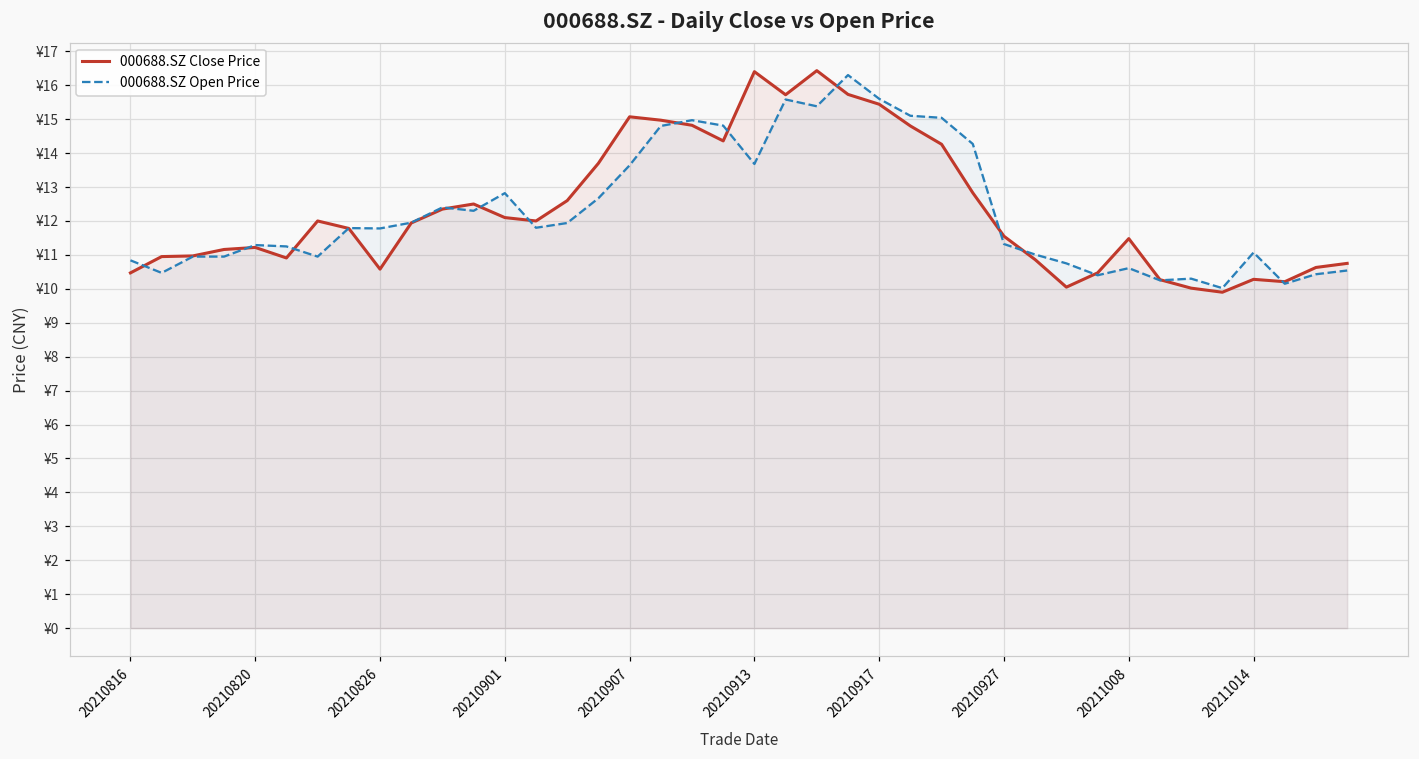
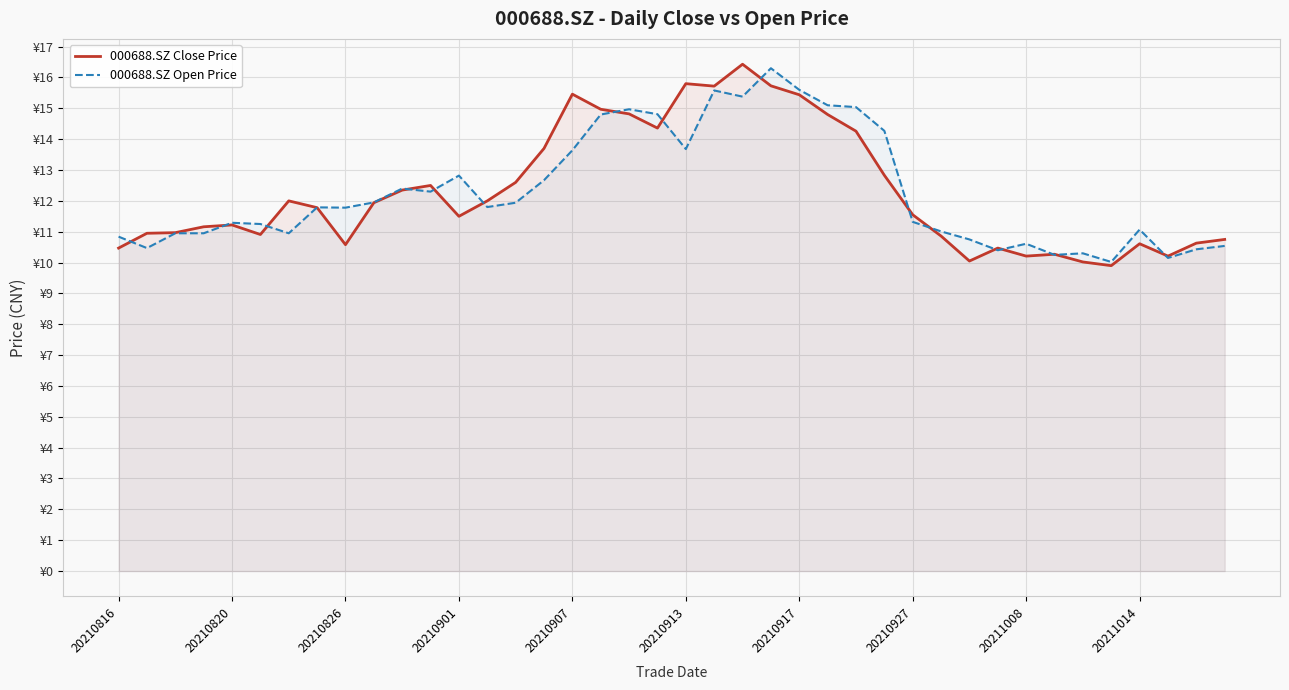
  {
    "000688.SZ Close Price": {
      "20210816": "¥10.5",
      "20210826": "¥10.6",
-     "20210901": "¥12.1",
-     "20210907": "¥15.1",
-     "20210913": "¥16.4",
+     "20210901": "¥11.5",
+     "20210907": "¥15.5",
+     "20210913": "¥15.8",
      "20210917": "¥15.4",
      "20210927": "¥11.6",
-     "20211008": "¥11.5",
-     "20211014": "¥10.3"
+     "20211008": "¥10.2",
+     "20211014": "¥10.6"
    },
    "000688.SZ Open Price": {
      "20210816": "¥10.8",
      "20210826": "¥11.8",
      "20210901": "¥12.8",
      "20210907": "¥13.6",
      "20210913": "¥13.7",
      "20210917": "¥15.6",
      "20210927": "¥11.3",
      "20211008": "¥10.6",
      "20211014": "¥11.1"
    }
  }
